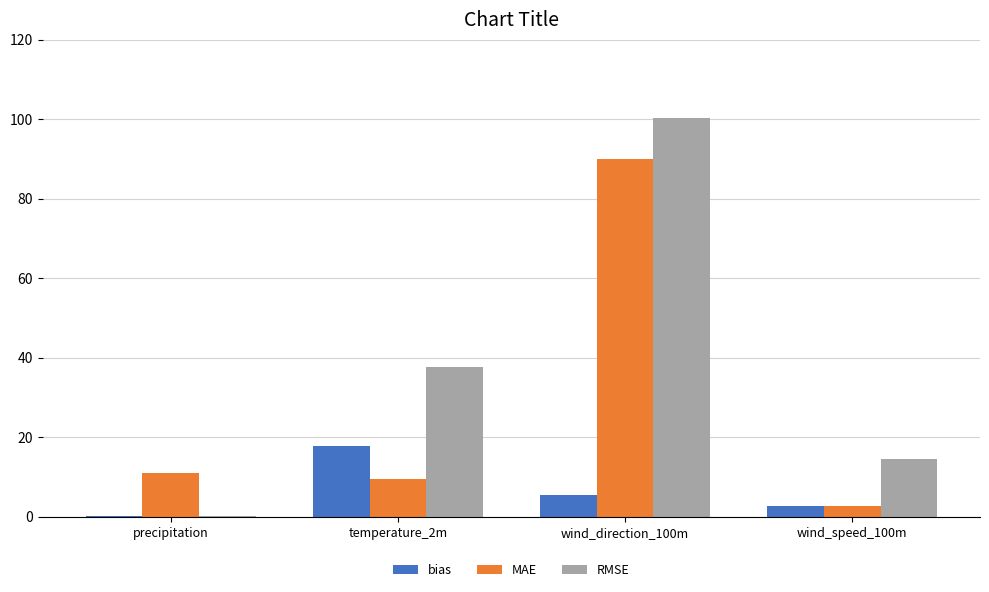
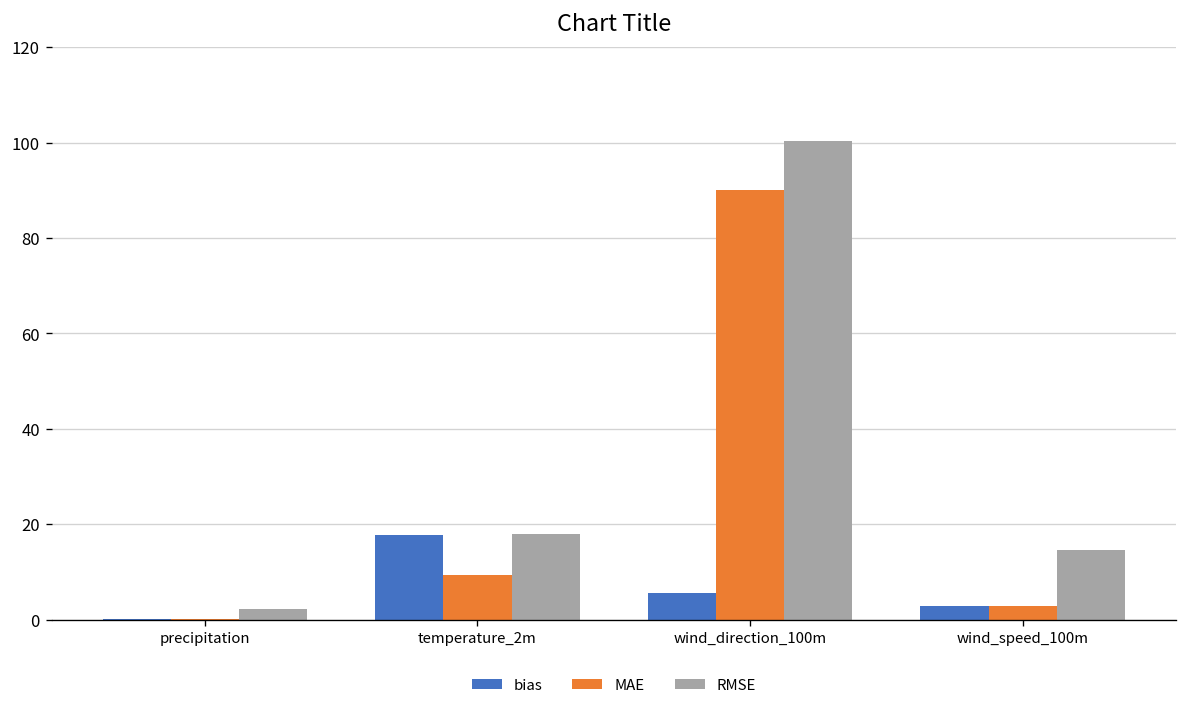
  {
    "bias": {
      "temperature_2m": 18,
      "wind_direction_100m": 5,
      "wind_speed_100m": 3
    },
    "MAE": {
-     "precipitation": 11,
+     "precipitation": 0,
      "temperature_2m": 9,
      "wind_direction_100m": 90,
      "wind_speed_100m": 3
    },
    "RMSE": {
-     "precipitation": 0,
-     "temperature_2m": 38,
+     "precipitation": 2,
+     "temperature_2m": 18,
      "wind_direction_100m": 100,
      "wind_speed_100m": 15
    }
  }
